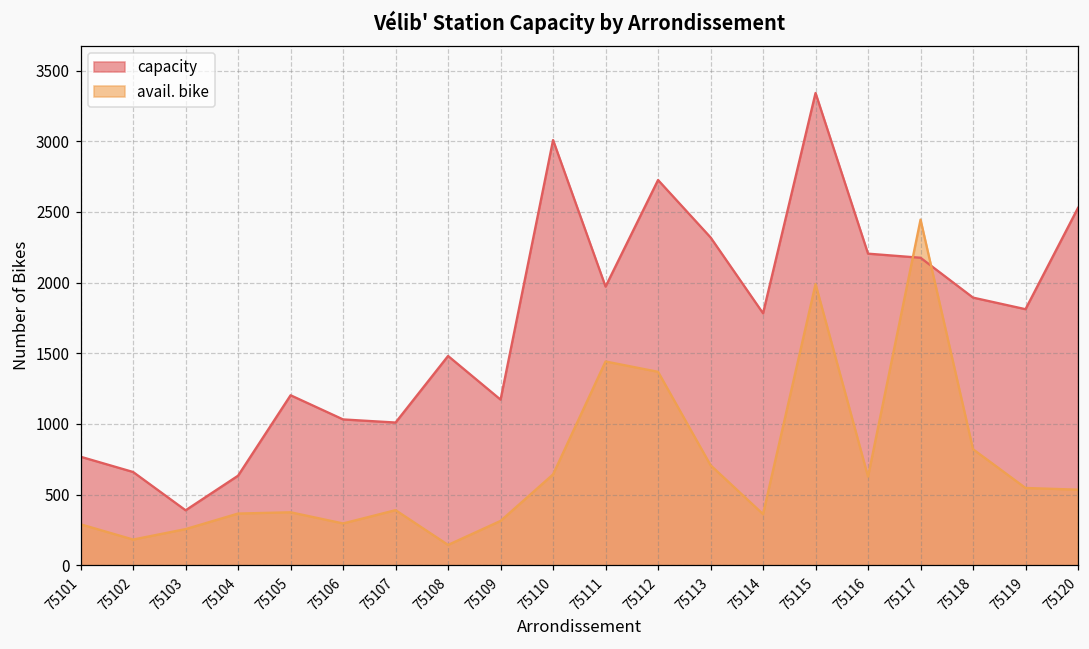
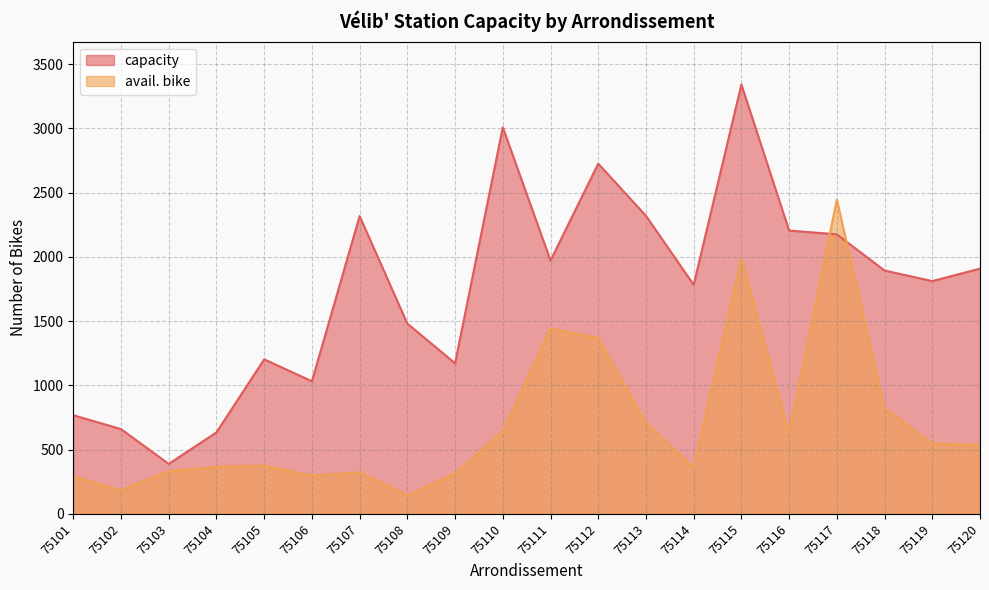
  {
    "capacity": {
      "75101": 770,
      "75102": 660,
      "75103": 390,
      "75104": 630,
      "75105": 1200,
      "75106": 1030,
-     "75107": 1010,
+     "75107": 2320,
      "75108": 1480,
      "75109": 1170,
      "75110": 3010,
      "75111": 1970,
      "75112": 2730,
      "75113": 2320,
      "75114": 1780,
      "75115": 3340,
      "75116": 2210,
      "75117": 2180,
      "75118": 1890,
      "75119": 1810,
-     "75120": 2530
+     "75120": 1910
    },
    "avail. bike": {
      "75101": 290,
      "75102": 180,
-     "75103": 260,
+     "75103": 330,
      "75104": 370,
      "75105": 380,
      "75106": 300,
-     "75107": 390,
+     "75107": 320,
      "75108": 140,
      "75109": 310,
      "75110": 640,
      "75111": 1440,
      "75112": 1370,
      "75113": 710,
      "75114": 360,
      "75115": 1990,
      "75116": 630,
      "75117": 2450,
      "75118": 820,
      "75119": 550,
      "75120": 540
    }
  }
